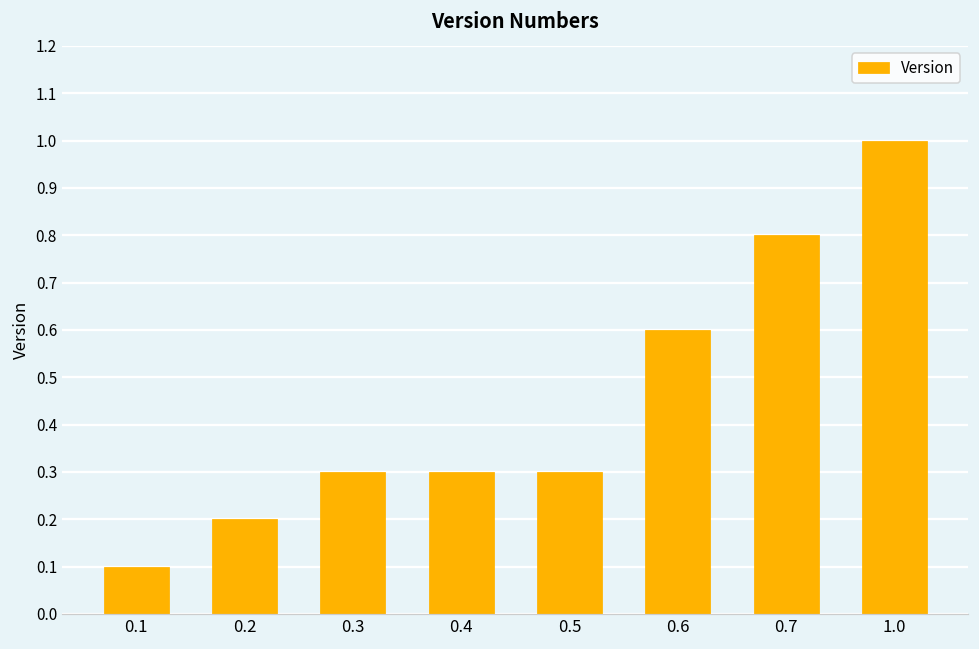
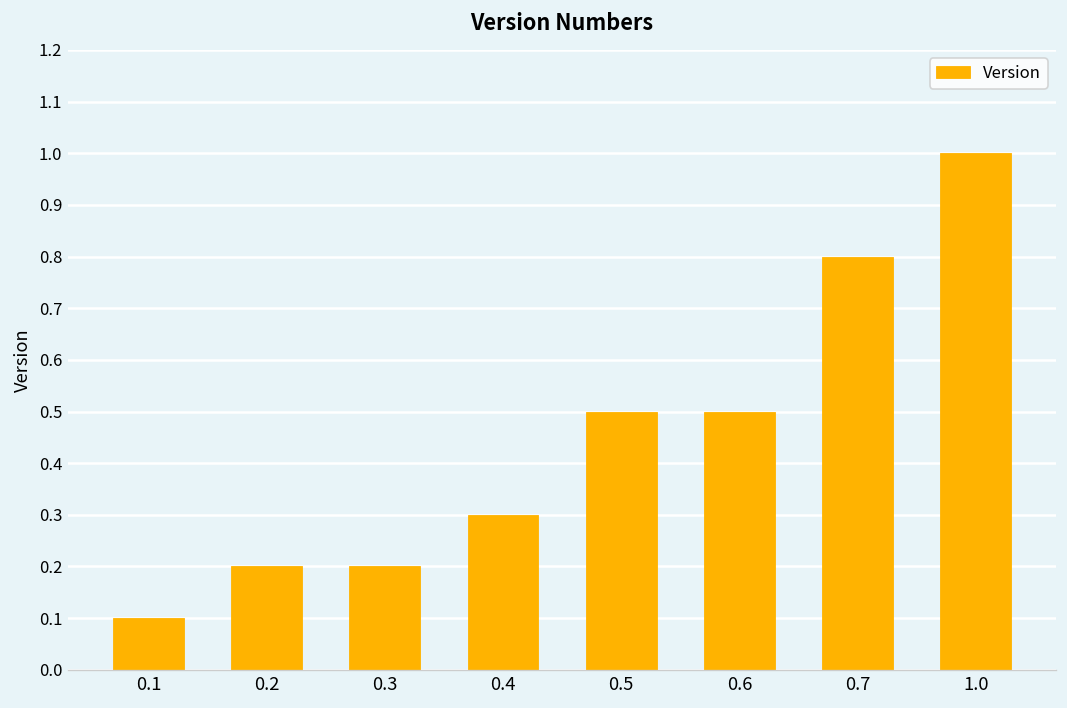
  {
    "0.1": 0.1,
    "0.2": 0.2,
-   "0.3": 0.3,
+   "0.3": 0.2,
    "0.4": 0.3,
-   "0.5": 0.3,
-   "0.6": 0.6,
+   "0.5": 0.5,
+   "0.6": 0.5,
    "0.7": 0.8,
    "1.0": 1.0
  }
